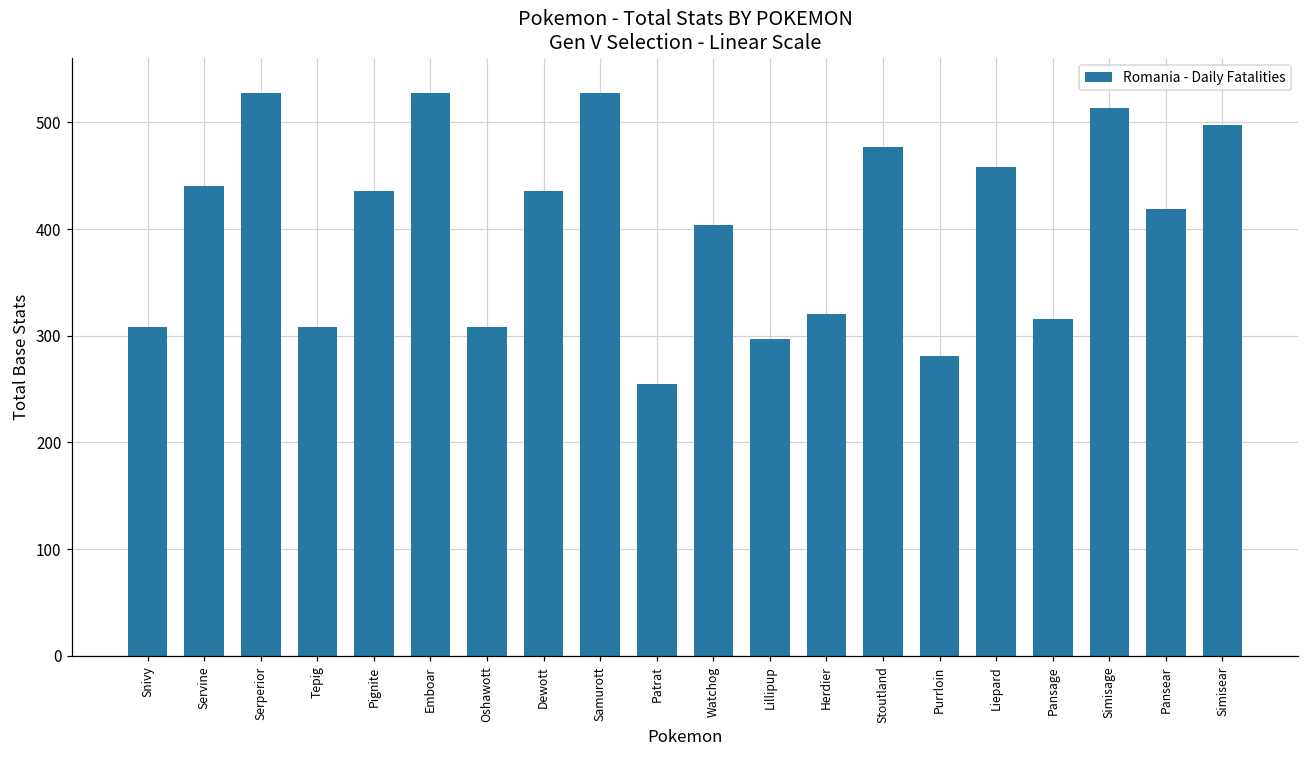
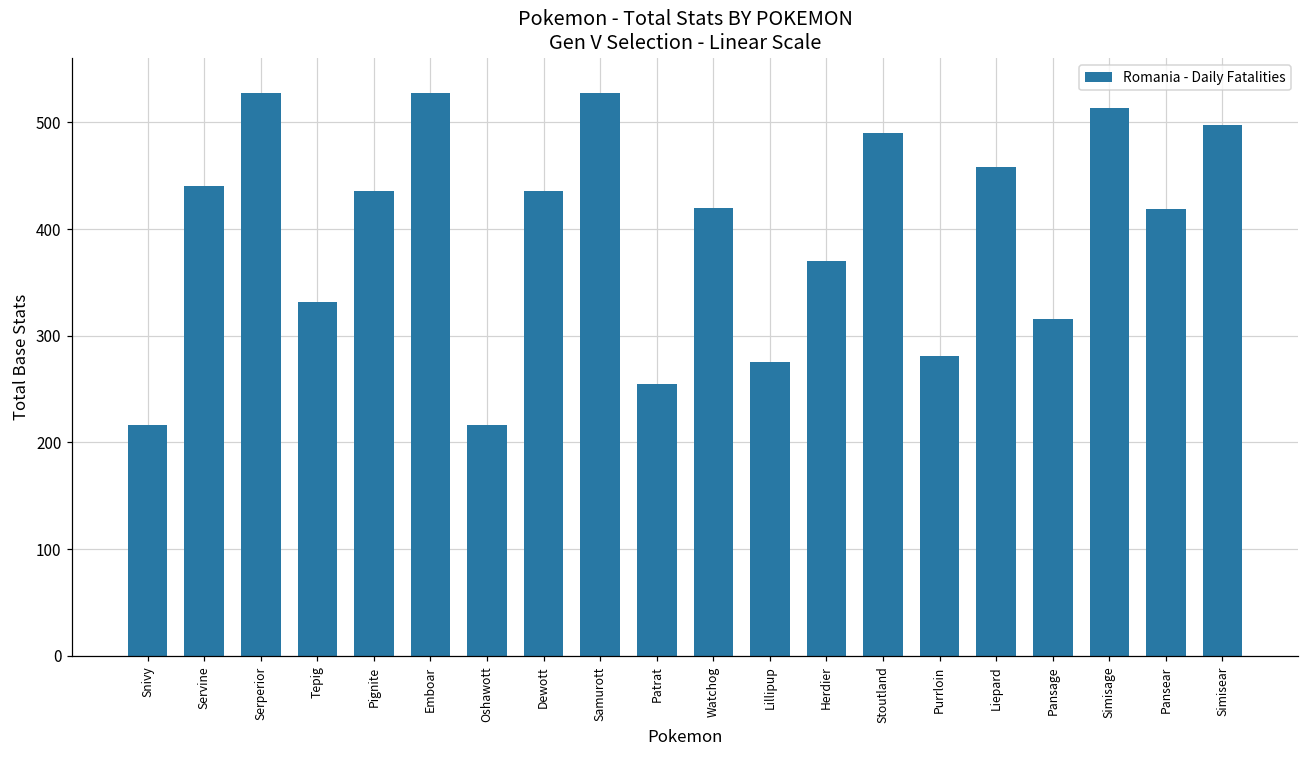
  {
-   "Snivy": 310,
+   "Snivy": 220,
    "Servine": 440,
    "Serperior": 530,
-   "Tepig": 310,
+   "Tepig": 330,
    "Pignite": 440,
    "Emboar": 530,
-   "Oshawott": 310,
+   "Oshawott": 220,
    "Dewott": 440,
    "Samurott": 530,
    "Patrat": 260,
-   "Watchog": 400,
-   "Lillipup": 300,
-   "Herdier": 320,
-   "Stoutland": 480,
+   "Watchog": 420,
+   "Lillipup": 280,
+   "Herdier": 370,
+   "Stoutland": 490,
    "Purrloin": 280,
    "Liepard": 460,
    "Pansage": 320,
    "Simisage": 510,
    "Pansear": 420,
    "Simisear": 500
  }
